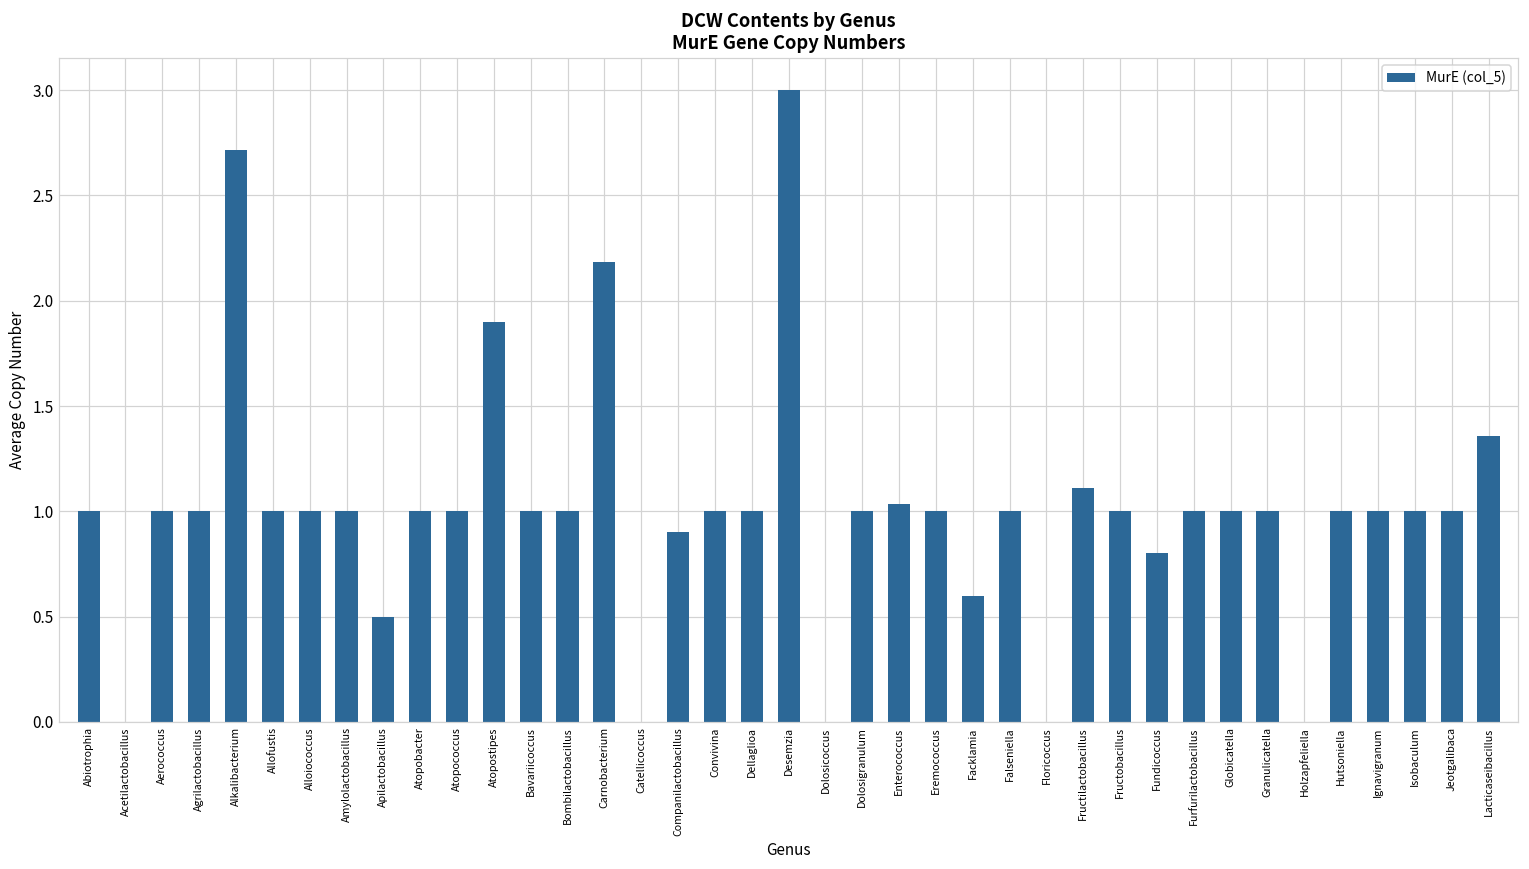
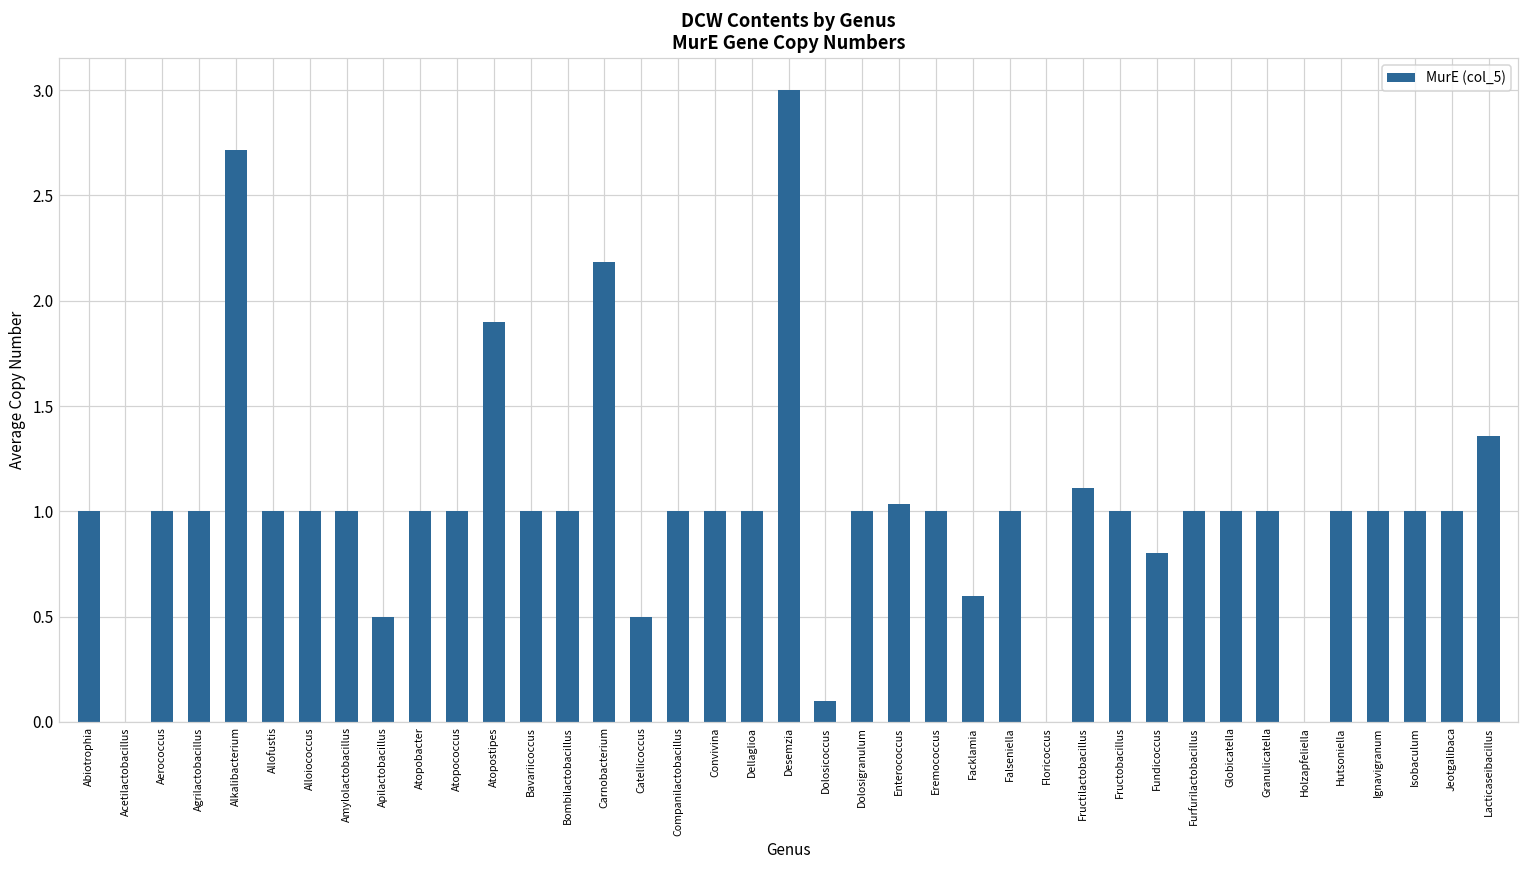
  {
    "Abiotrophia": 1.0,
    "Acetilactobacillus": 0.0,
    "Aerococcus": 1.0,
    "Agrilactobacillus": 1.0,
    "Alkalibacterium": 2.71,
    "Allofustis": 1.0,
    "Alloiococcus": 1.0,
    "Amylolactobacillus": 1.0,
    "Apilactobacillus": 0.5,
    "Atopobacter": 1.0,
    "Atopococcus": 1.0,
    "Atopostipes": 1.9,
    "Bavariicoccus": 1.0,
    "Bombilactobacillus": 1.0,
    "Carnobacterium": 2.18,
-   "Catellicoccus": 0.0,
-   "Companilactobacillus": 0.9,
+   "Catellicoccus": 0.5,
+   "Companilactobacillus": 1.0,
    "Convivina": 1.0,
    "Dellaglioa": 1.0,
    "Desemzia": 3.0,
-   "Dolosicoccus": 0.0,
+   "Dolosicoccus": 0.1,
    "Dolosigranulum": 1.0,
    "Enterococcus": 1.03,
    "Eremococcus": 1.0,
    "Facklamia": 0.6,
    "Falseniella": 1.0,
    "Floricoccus": 0.0,
    "Fructilactobacillus": 1.1,
    "Fructobacillus": 1.0,
    "Fundicoccus": 0.8,
    "Furfurilactobacillus": 1.0,
    "Globicatella": 1.0,
    "Granulicatella": 1.0,
    "Holzapfeliella": 0.0,
    "Hutsoniella": 1.0,
    "Ignavigranum": 1.0,
    "Isobaculum": 1.0,
    "Jeotgalibaca": 1.0,
    "Lacticaseibacillus": 1.36
  }
